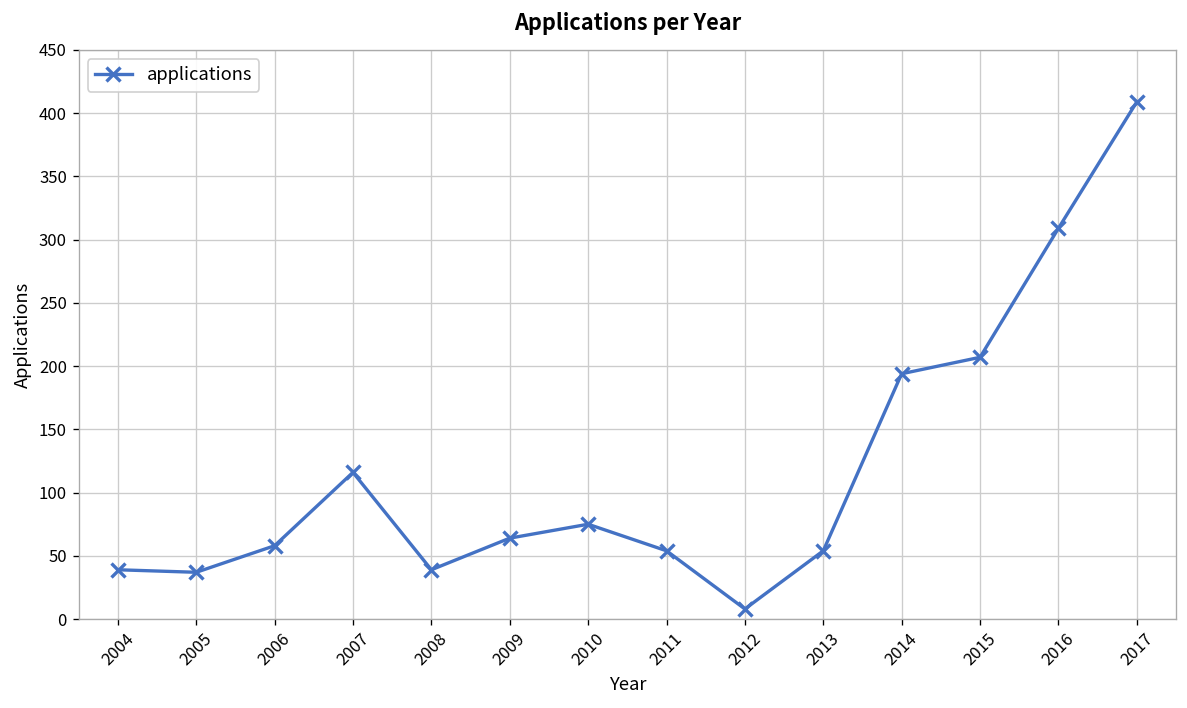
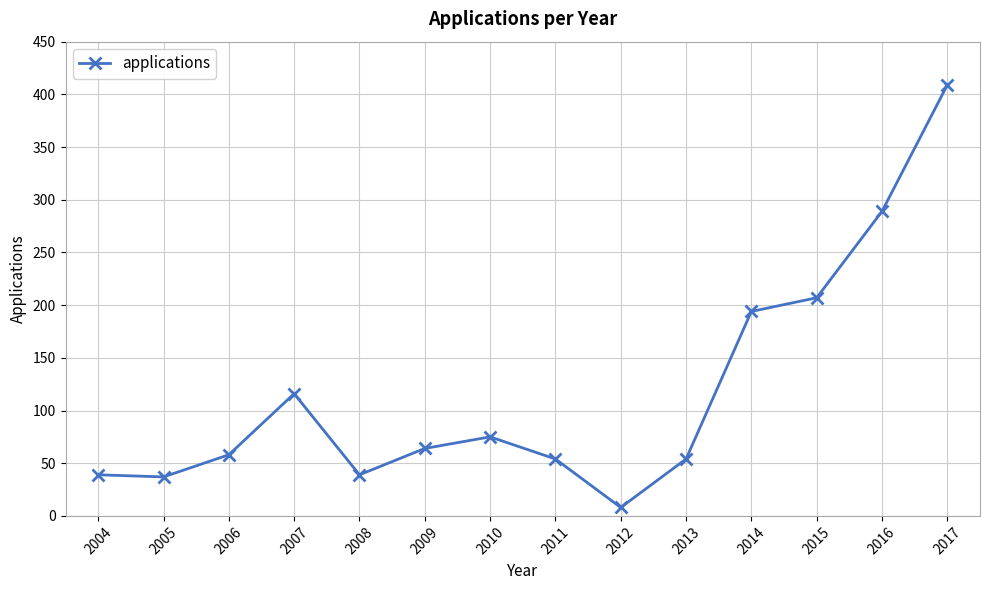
  {
    "2004": 39,
    "2005": 37,
    "2006": 58,
    "2007": 116,
    "2008": 39,
    "2009": 64,
    "2010": 75,
    "2011": 54,
    "2012": 8,
    "2013": 54,
    "2014": 194,
    "2015": 207,
-   "2016": 309,
+   "2016": 289,
    "2017": 409
  }
